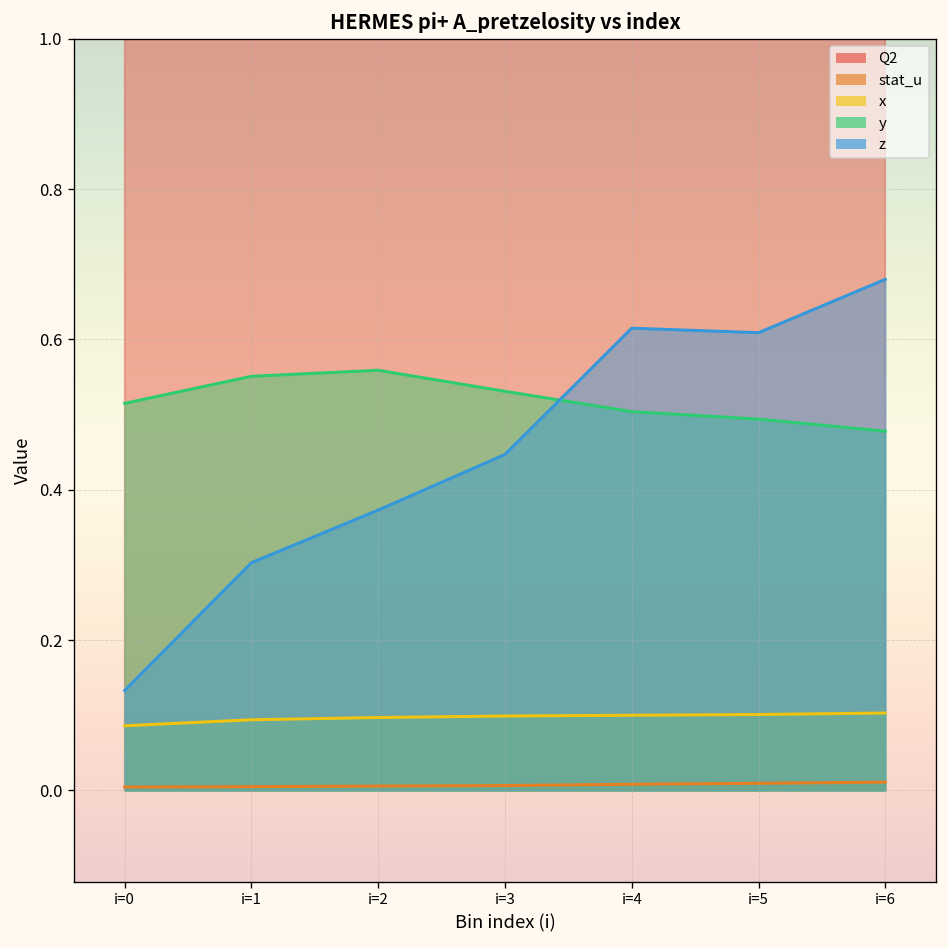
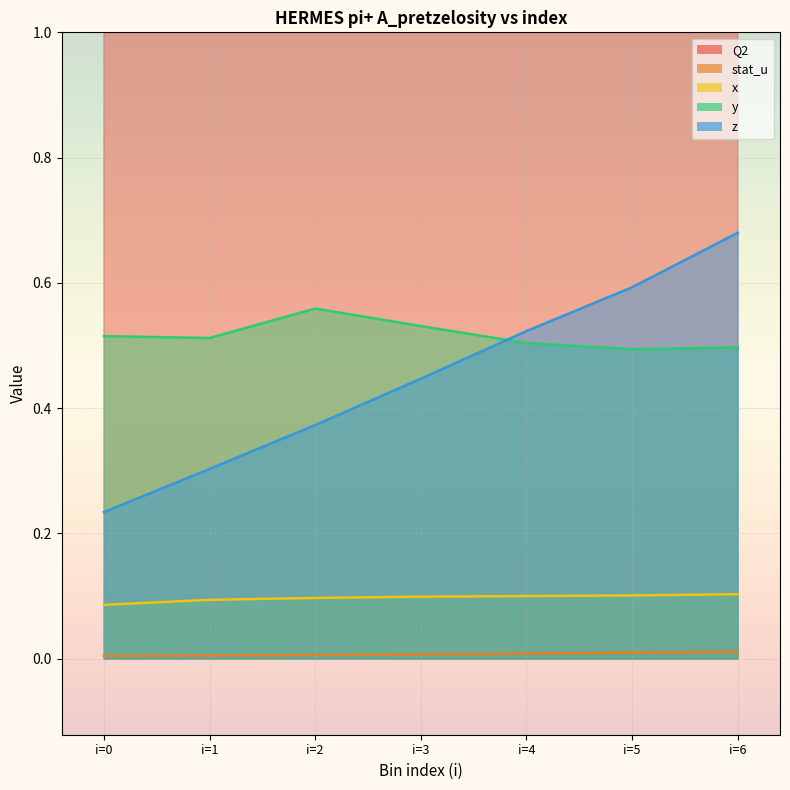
  {
    "y": {
      "i=0": 0.52,
-     "i=1": 0.55,
+     "i=1": 0.51,
      "i=2": 0.56,
      "i=3": 0.53,
      "i=4": 0.50,
      "i=5": 0.49,
-     "i=6": 0.48
+     "i=6": 0.50
    },
    "z": {
-     "i=0": 0.13,
+     "i=0": 0.23,
      "i=1": 0.30,
      "i=2": 0.37,
      "i=3": 0.45,
-     "i=4": 0.62,
-     "i=5": 0.61,
+     "i=4": 0.52,
+     "i=5": 0.59,
      "i=6": 0.68
    }
  }
